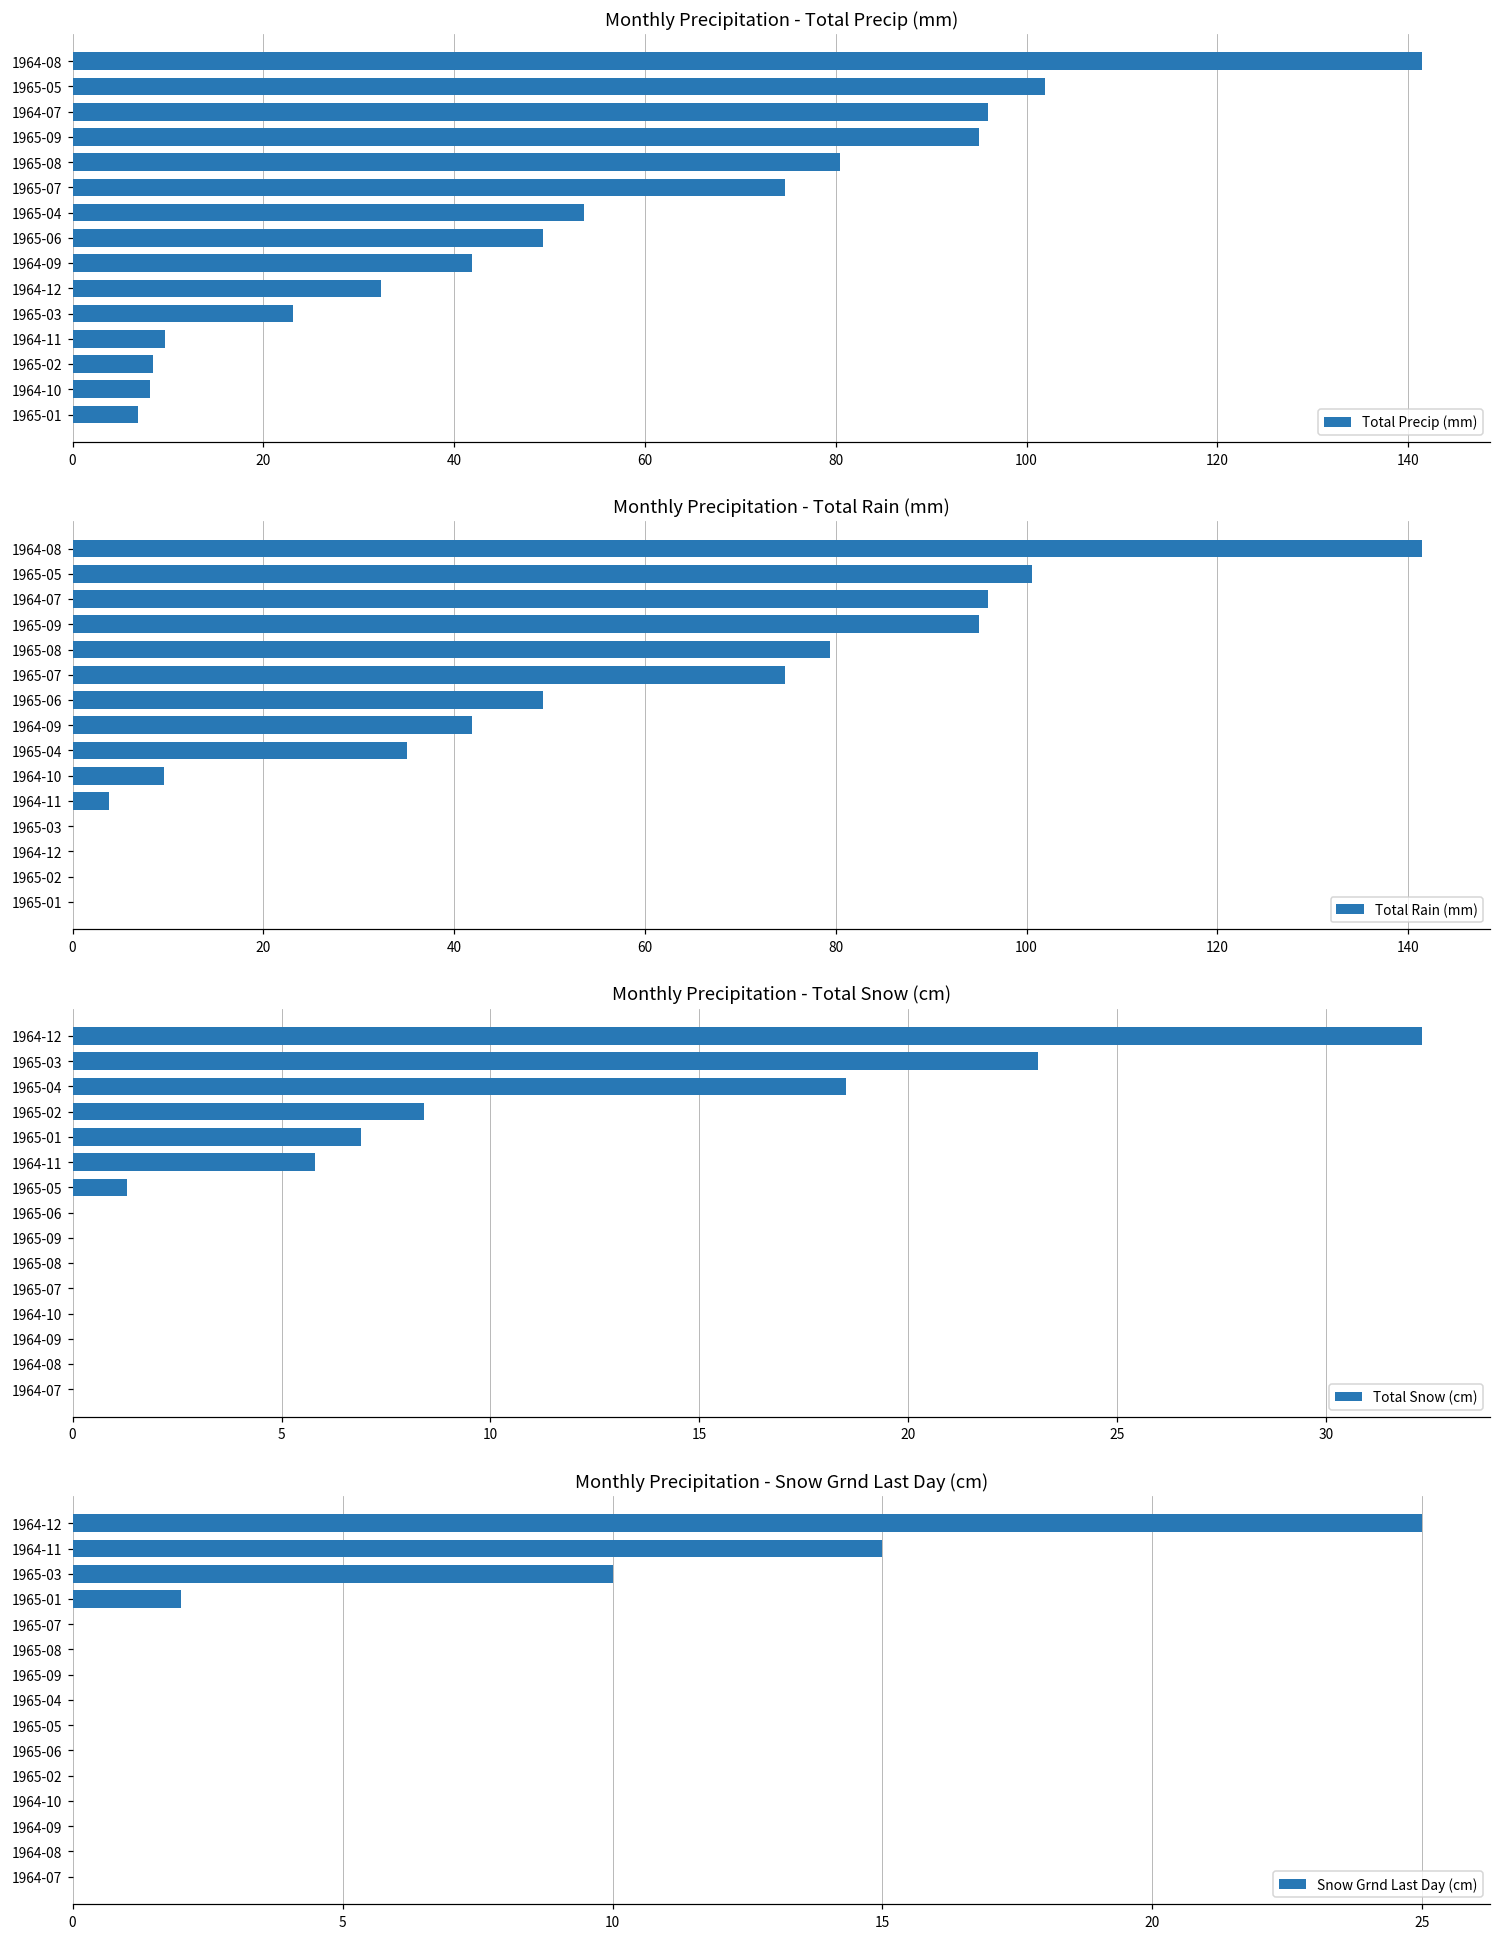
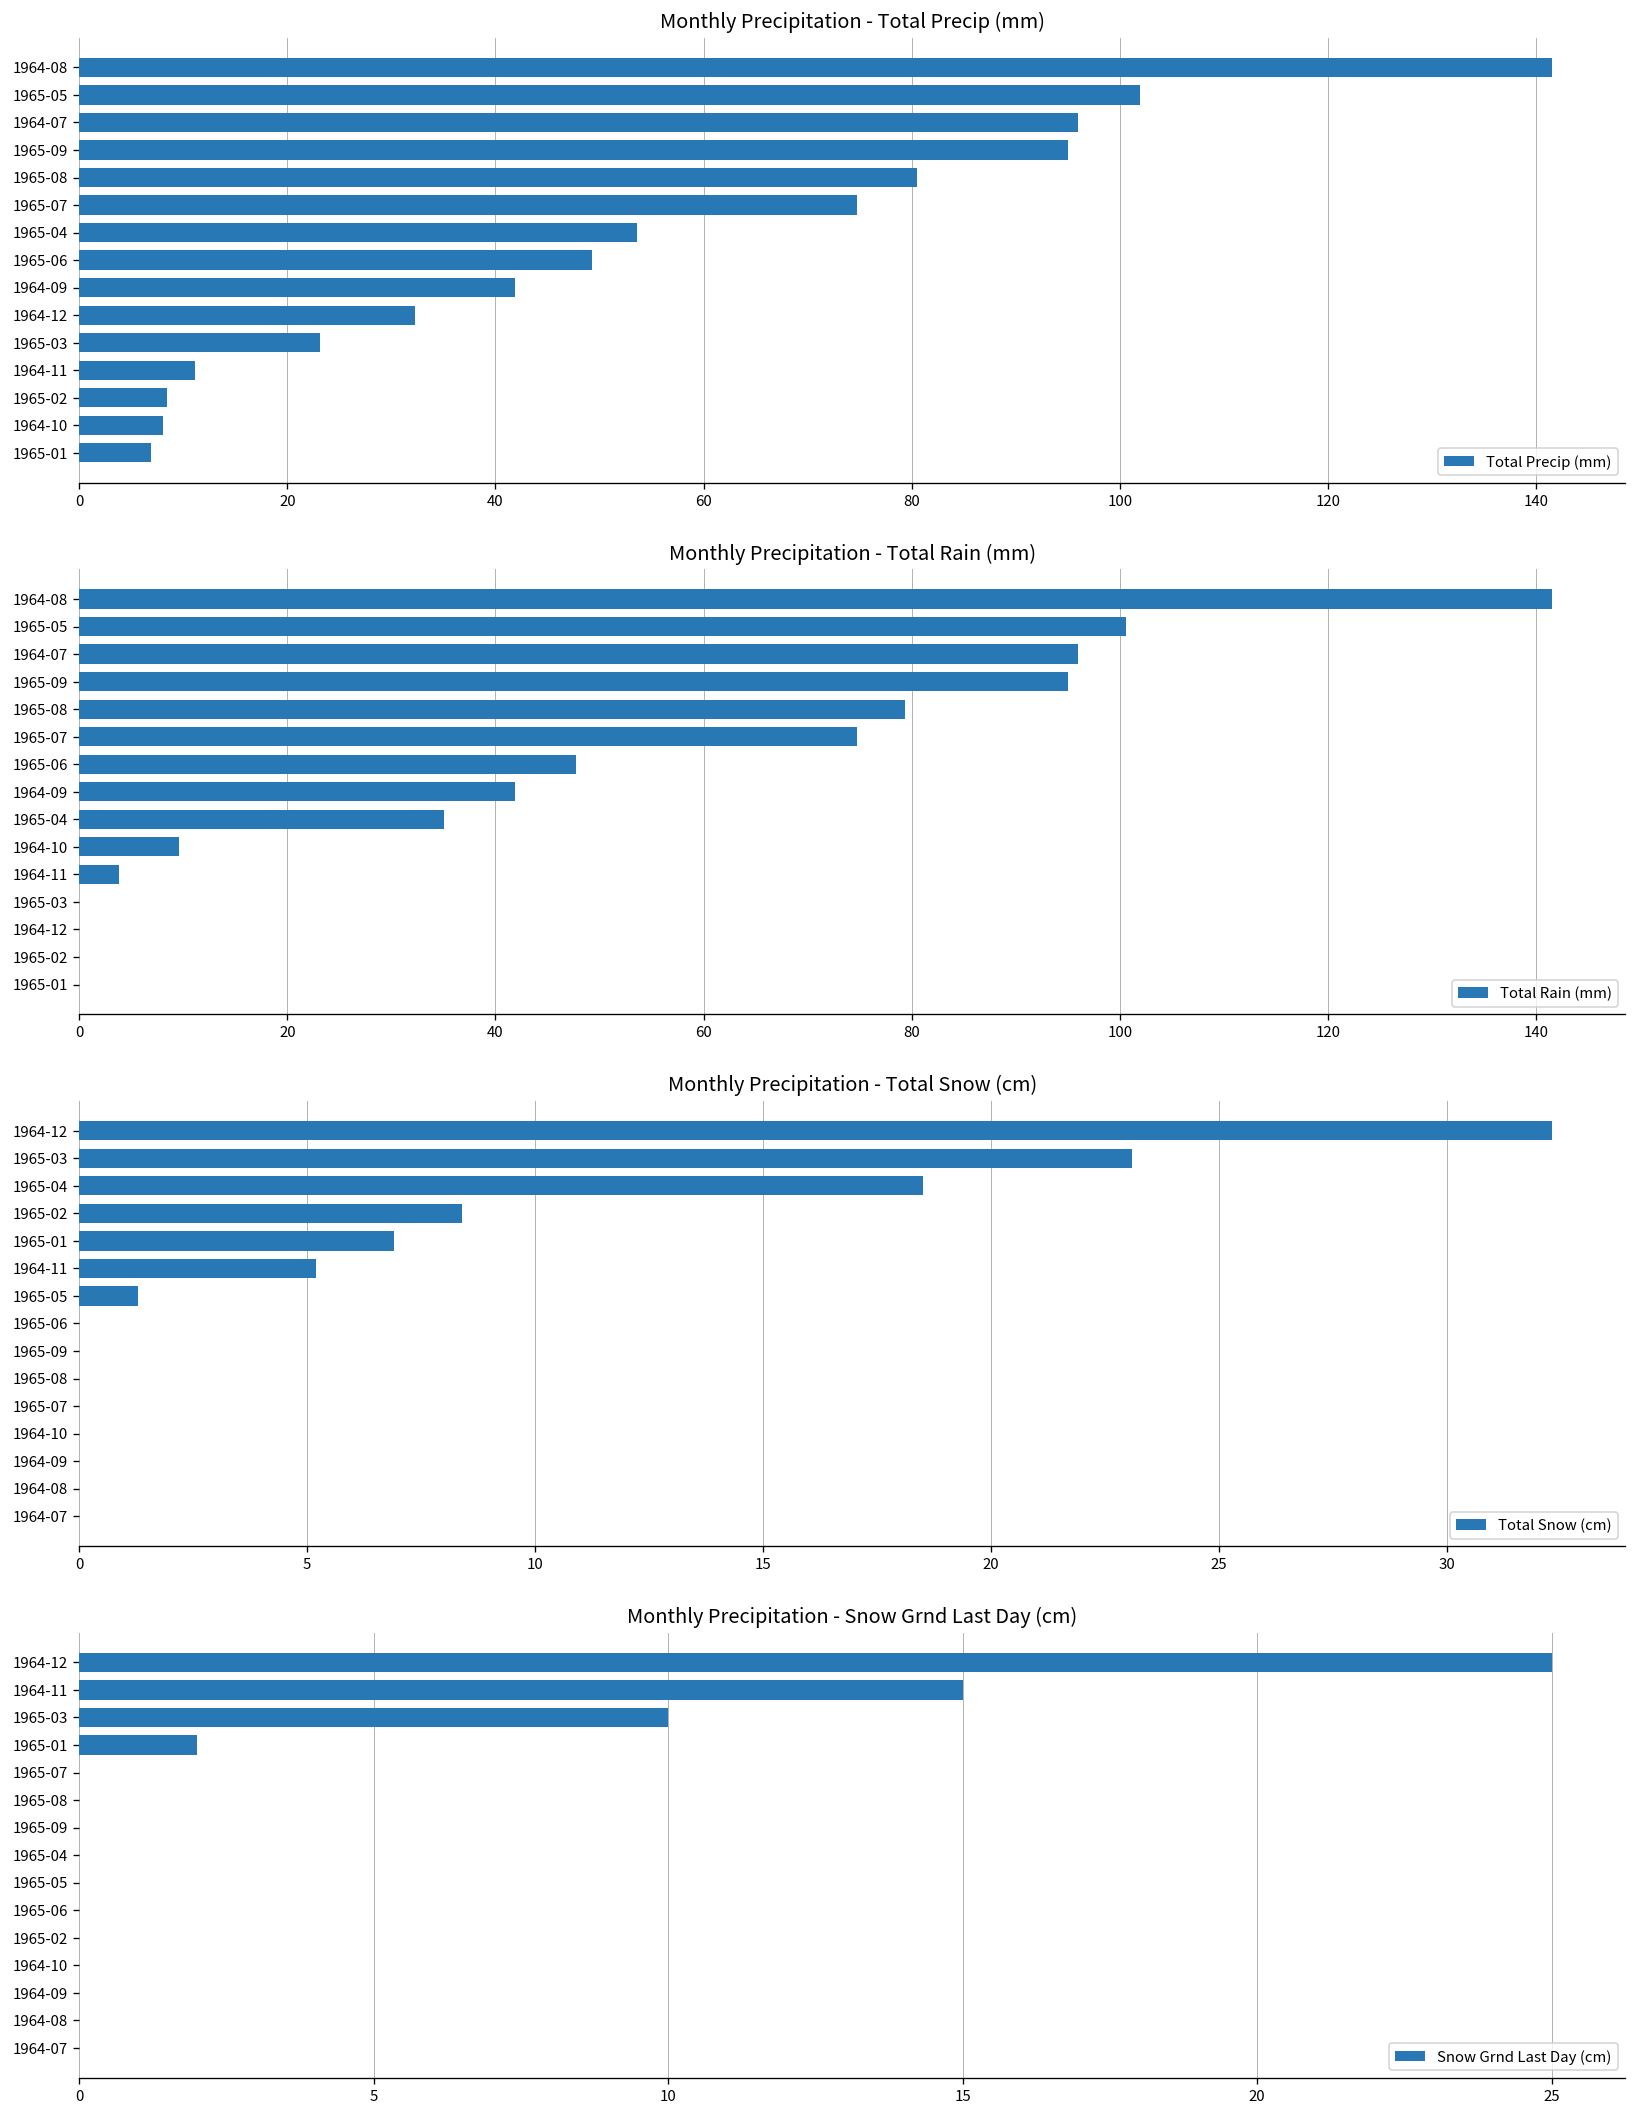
  {
    "Monthly Precipitation - Total Precip (mm)": {
      "1964-08": 142,
      "1965-05": 102,
      "1964-07": 96,
      "1965-09": 95,
      "1965-08": 81,
      "1965-07": 75,
      "1965-04": 54,
      "1965-06": 49,
      "1964-09": 42,
      "1964-12": 32,
      "1965-03": 23,
-     "1964-11": 10,
+     "1964-11": 11,
      "1965-02": 8,
      "1964-10": 8,
      "1965-01": 7
    },
    "Monthly Precipitation - Total Rain (mm)": {
      "1964-08": 142,
      "1965-05": 101,
      "1964-07": 96,
      "1965-09": 95,
      "1965-08": 79,
      "1965-07": 75,
-     "1965-06": 49,
+     "1965-06": 48,
      "1964-09": 42,
      "1965-04": 35,
      "1964-10": 10,
      "1964-11": 4,
      "1965-03": 0,
      "1964-12": 0,
      "1965-02": 0,
      "1965-01": 0
    },
    "Monthly Precipitation - Total Snow (cm)": {
      "1964-12": 32.3,
      "1965-03": 23.1,
      "1965-04": 18.5,
      "1965-02": 8.4,
      "1965-01": 6.9,
-     "1964-11": 5.8,
+     "1964-11": 5.2,
      "1965-05": 1.3,
      "1965-06": 0.0,
      "1965-09": 0.0,
      "1965-08": 0.0,
      "1965-07": 0.0,
      "1964-10": 0.0,
      "1964-09": 0.0,
      "1964-08": 0.0,
      "1964-07": 0.0
    },
    "Monthly Precipitation - Snow Grnd Last Day (cm)": {
      "1964-12": 25.0,
      "1964-11": 15.0,
      "1965-03": 10.0,
      "1965-01": 2.0,
      "1965-07": 0.0,
      "1965-08": 0.0,
      "1965-09": 0.0,
      "1965-04": 0.0,
      "1965-05": 0.0,
      "1965-06": 0.0,
      "1965-02": 0.0,
      "1964-10": 0.0,
      "1964-09": 0.0,
      "1964-08": 0.0,
      "1964-07": 0.0
    }
  }
